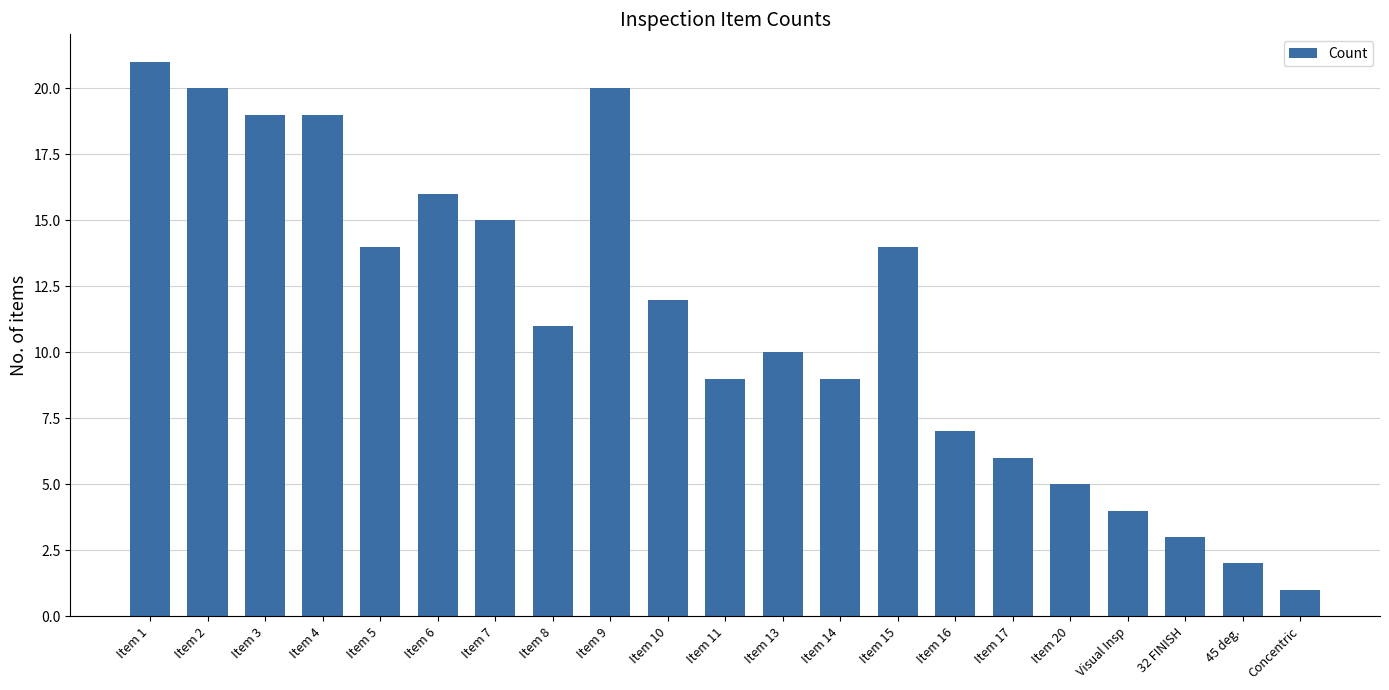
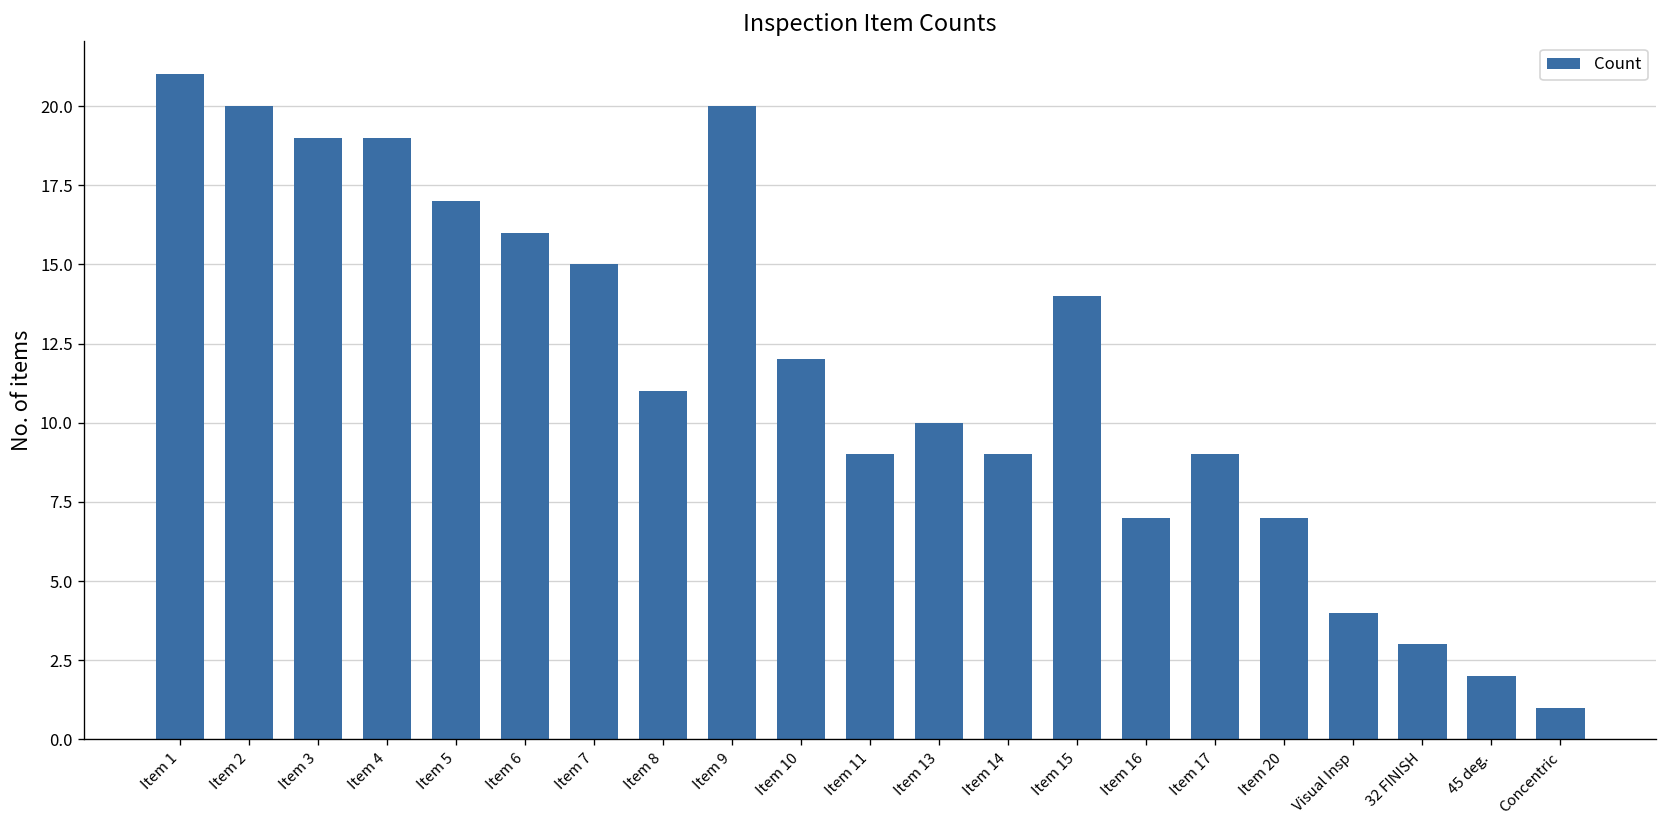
  {
    "Item 1": 21,
    "Item 2": 20,
    "Item 3": 19,
    "Item 4": 19,
-   "Item 5": 14,
+   "Item 5": 17,
    "Item 6": 16,
    "Item 7": 15,
    "Item 8": 11,
    "Item 9": 20,
    "Item 10": 12,
    "Item 11": 9,
    "Item 13": 10,
    "Item 14": 9,
    "Item 15": 14,
    "Item 16": 7,
-   "Item 17": 6,
-   "Item 20": 5,
+   "Item 17": 9,
+   "Item 20": 7,
    "Visual Insp": 4,
    "32 FINISH": 3,
    "45 deg.": 2,
    "Concentric": 1
  }
